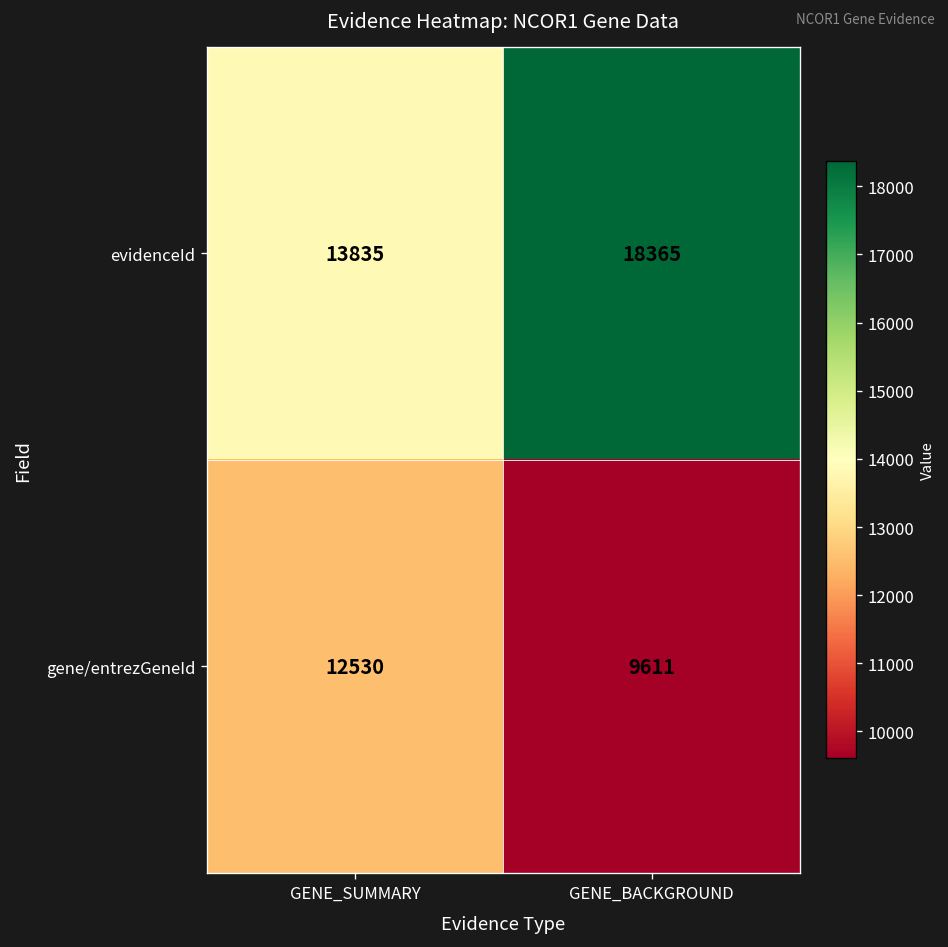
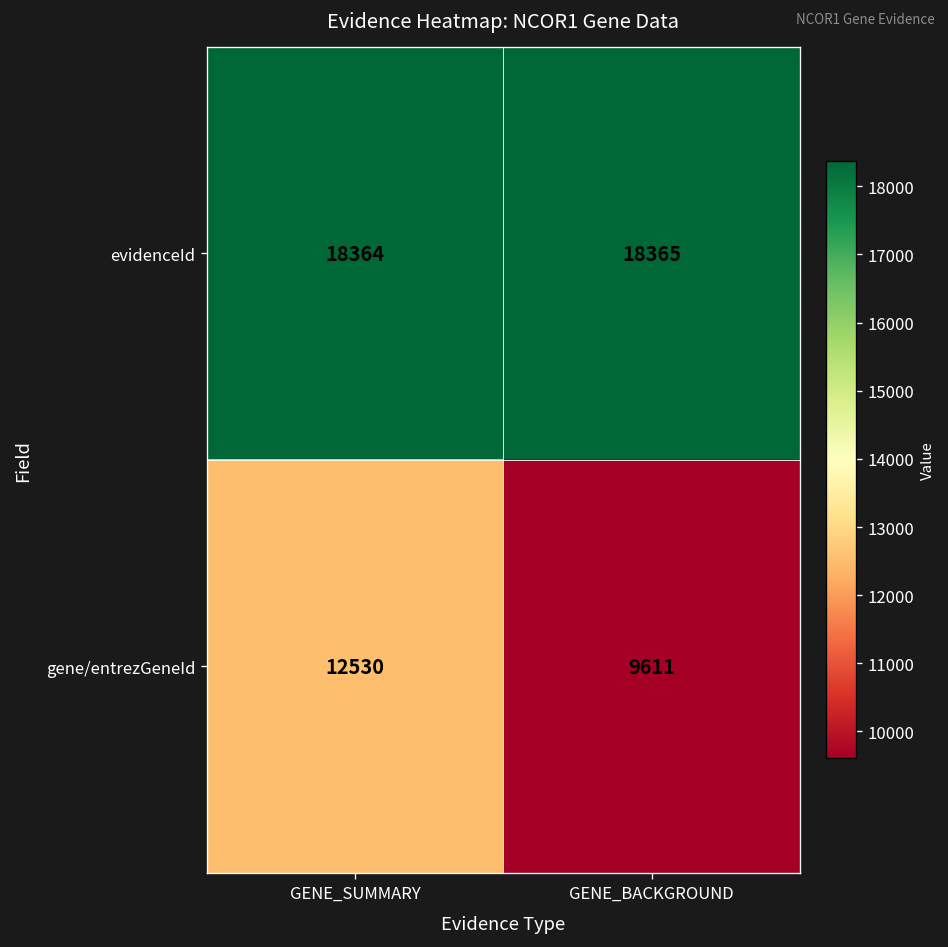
  {
    "evidenceId": {
-     "GENE_SUMMARY": 13835,
+     "GENE_SUMMARY": 18364,
      "GENE_BACKGROUND": 18365
    },
    "gene/entrezGeneId": {
      "GENE_SUMMARY": 12530,
      "GENE_BACKGROUND": 9611
    }
  }
